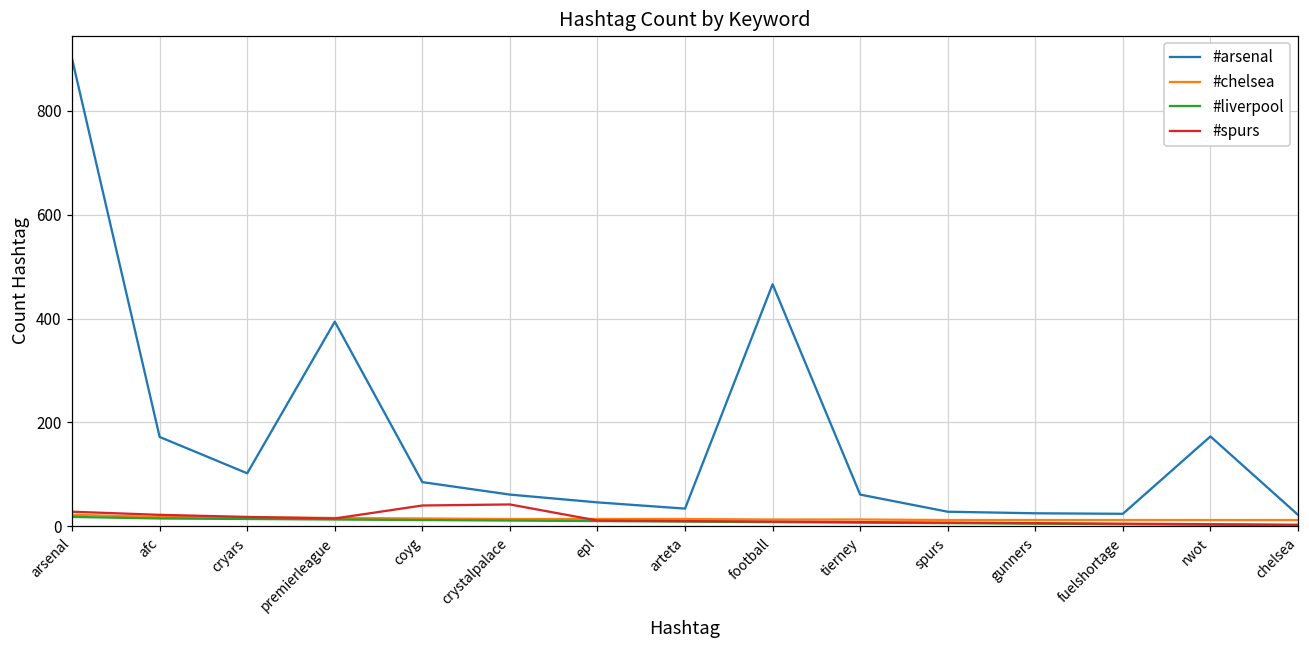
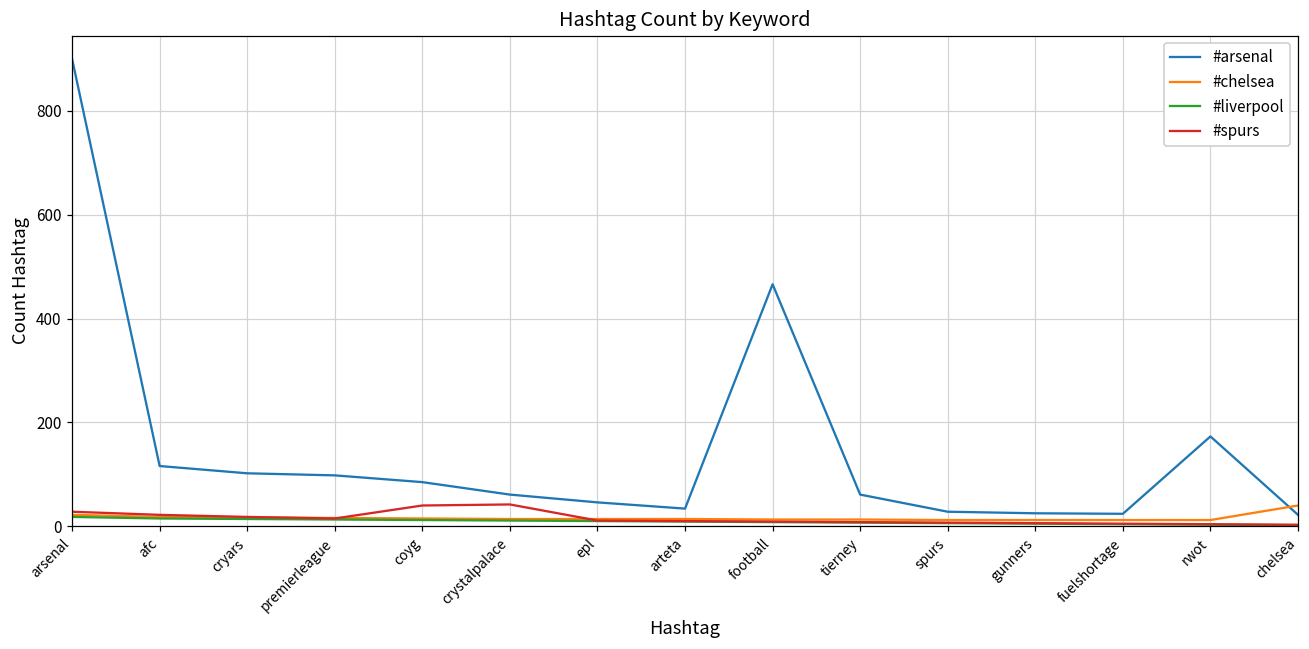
  {
    "#arsenal": {
      "arsenal": 900,
-     "afc": 170,
+     "afc": 120,
      "cryars": 100,
-     "premierleague": 390,
+     "premierleague": 100,
      "coyg": 90,
      "crystalpalace": 60,
      "epl": 50,
      "arteta": 30,
      "football": 470,
      "tierney": 60,
      "spurs": 30,
      "gunners": 30,
      "fuelshortage": 20,
      "rwot": 170,
      "chelsea": 20
    },
    "#chelsea": {
      "gunners": 10,
      "fuelshortage": 10,
      "rwot": 10,
-     "chelsea": 10
+     "chelsea": 40
    },
    "#spurs": {
      "arsenal": 30,
      "coyg": 40,
      "crystalpalace": 40
    }
  }
